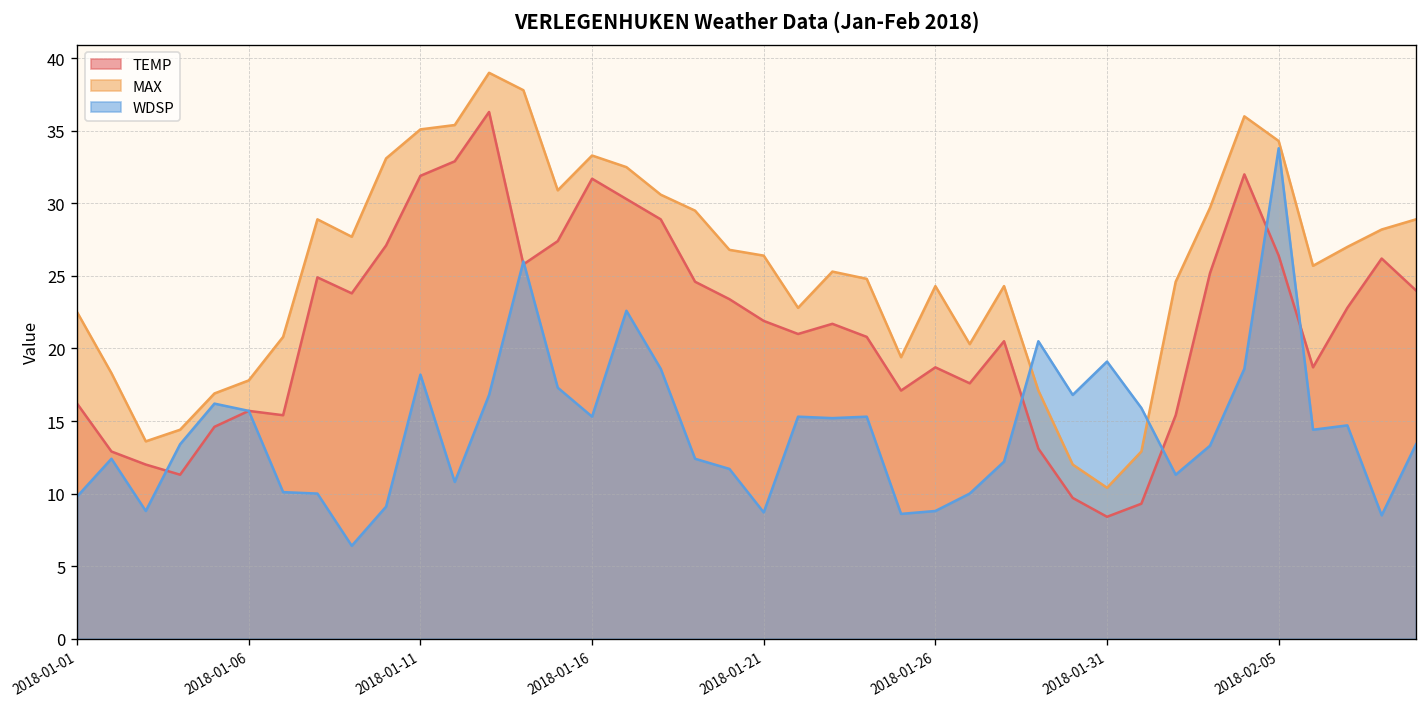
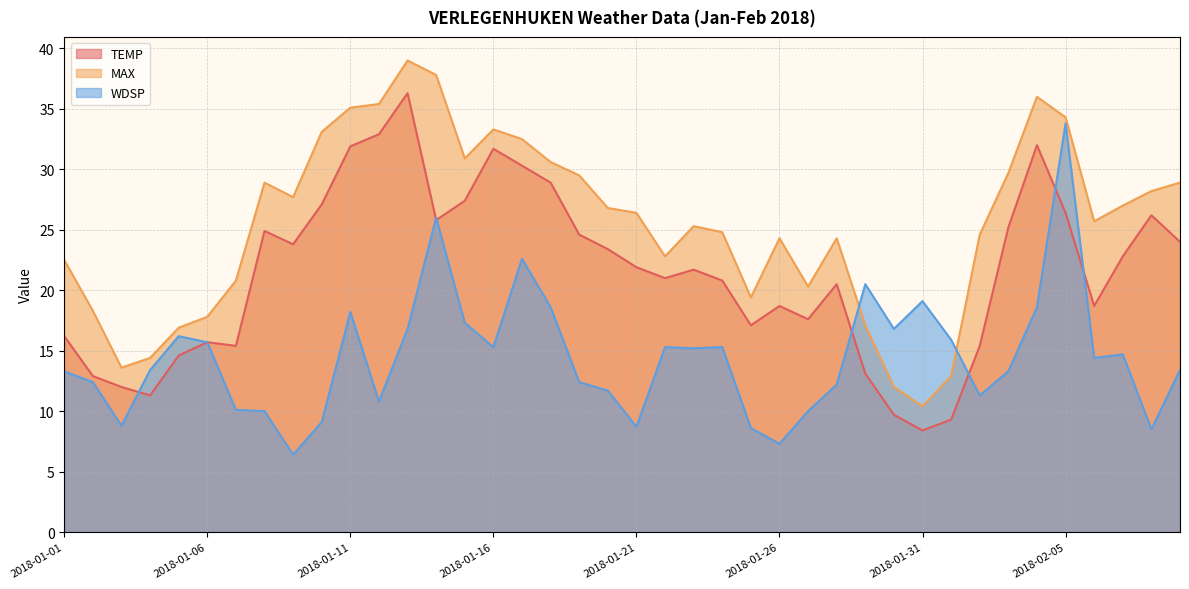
  {
    "WDSP": {
-     "2018-01-01": 9.8,
+     "2018-01-01": 13.3,
      "2018-01-11": 18.2,
      "2018-01-16": 15.3,
      "2018-01-21": 8.7,
-     "2018-01-26": 8.8,
+     "2018-01-26": 7.3,
      "2018-01-31": 19.1,
      "2018-02-05": 33.8
    }
  }
